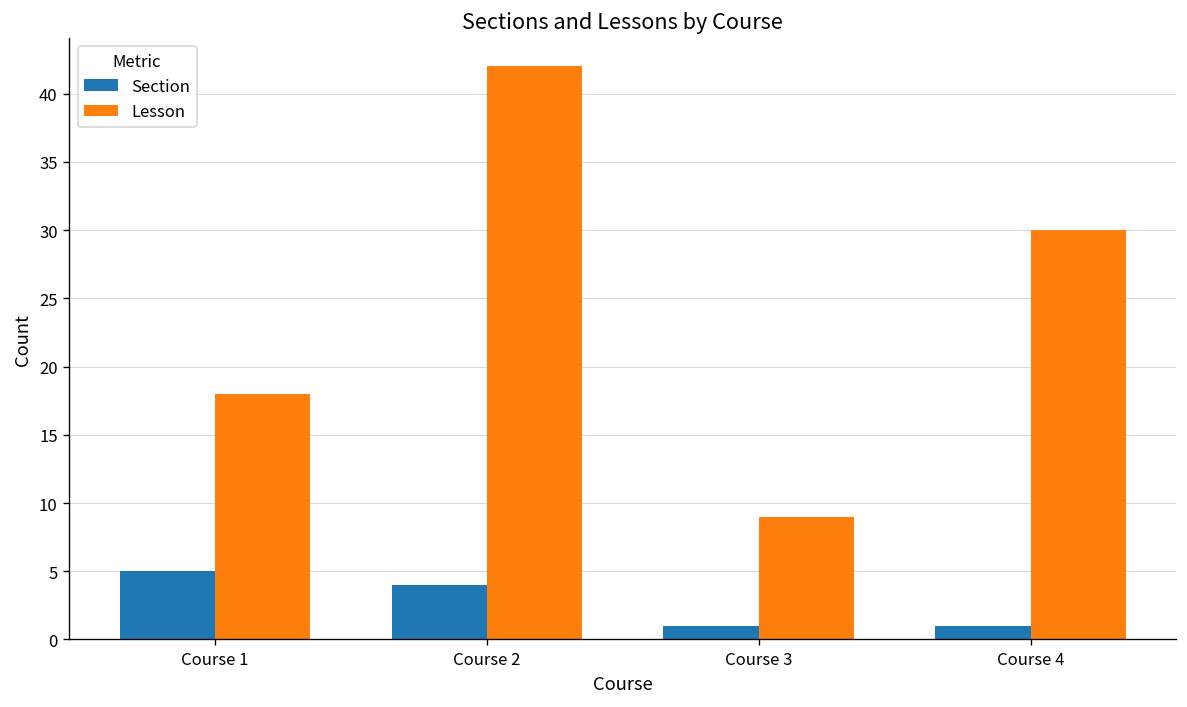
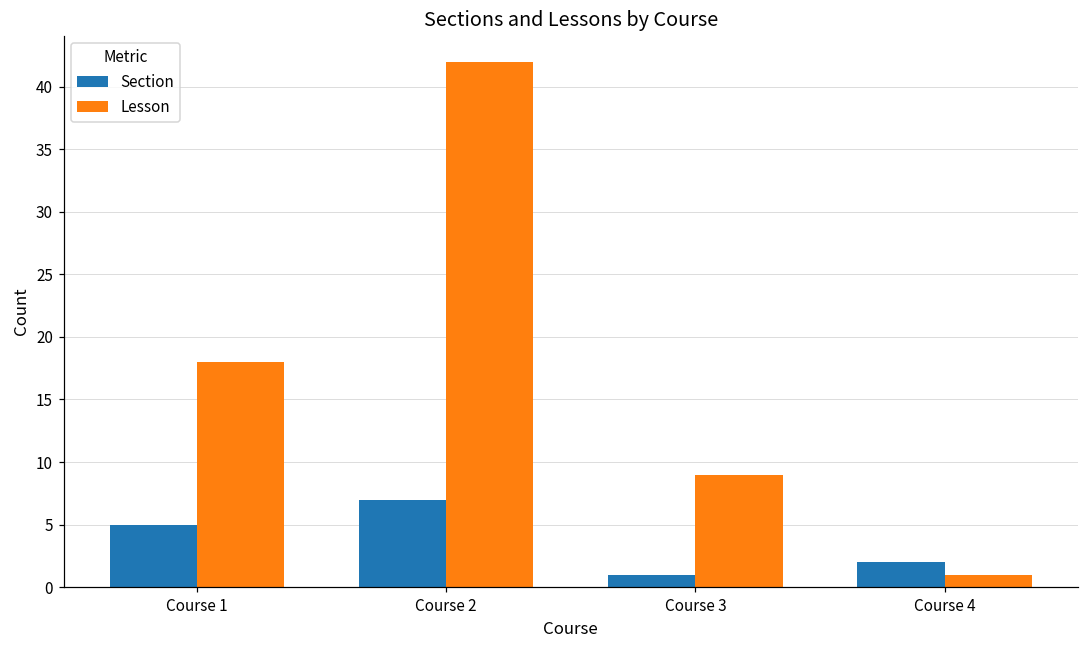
  {
    "Section": {
      "Course 1": 5,
-     "Course 2": 4,
+     "Course 2": 7,
      "Course 3": 1,
-     "Course 4": 1
+     "Course 4": 2
    },
    "Lesson": {
      "Course 1": 18,
      "Course 2": 42,
      "Course 3": 9,
-     "Course 4": 30
+     "Course 4": 1
    }
  }
